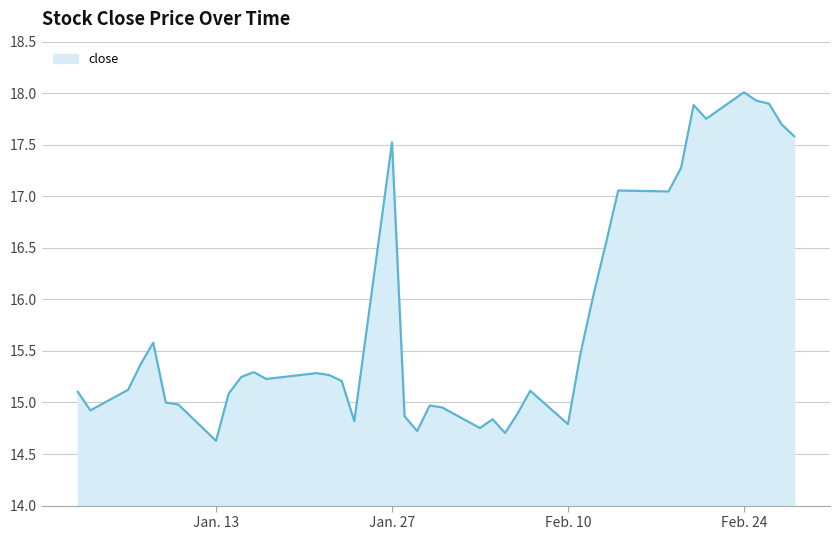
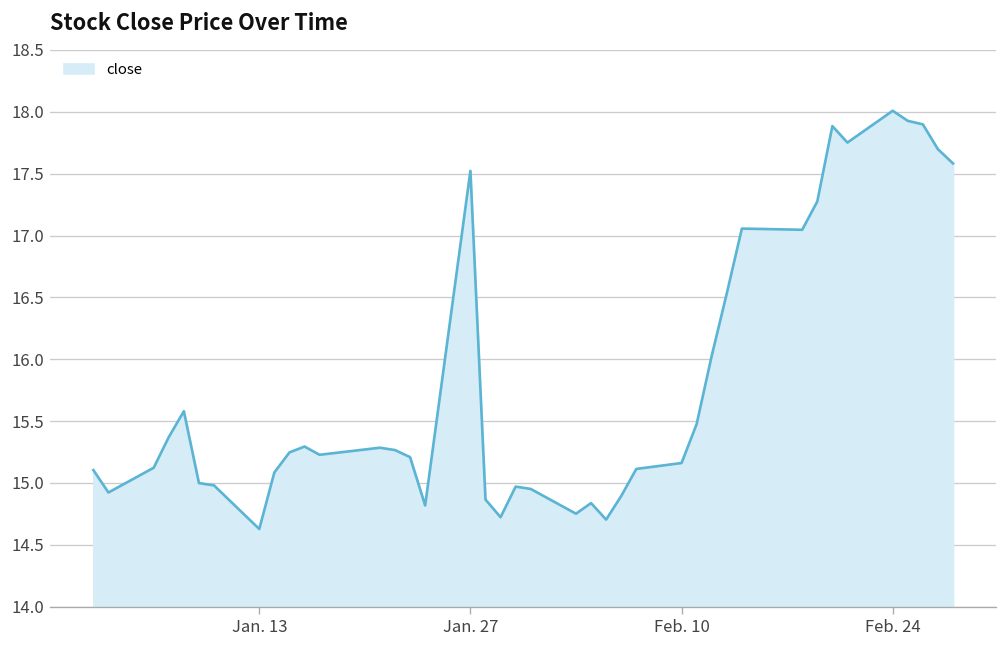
  {
    "Jan. 13": 14.63,
    "Jan. 27": 17.52,
-   "Feb. 10": 14.79,
+   "Feb. 10": 15.16,
    "Feb. 24": 18.01
  }
